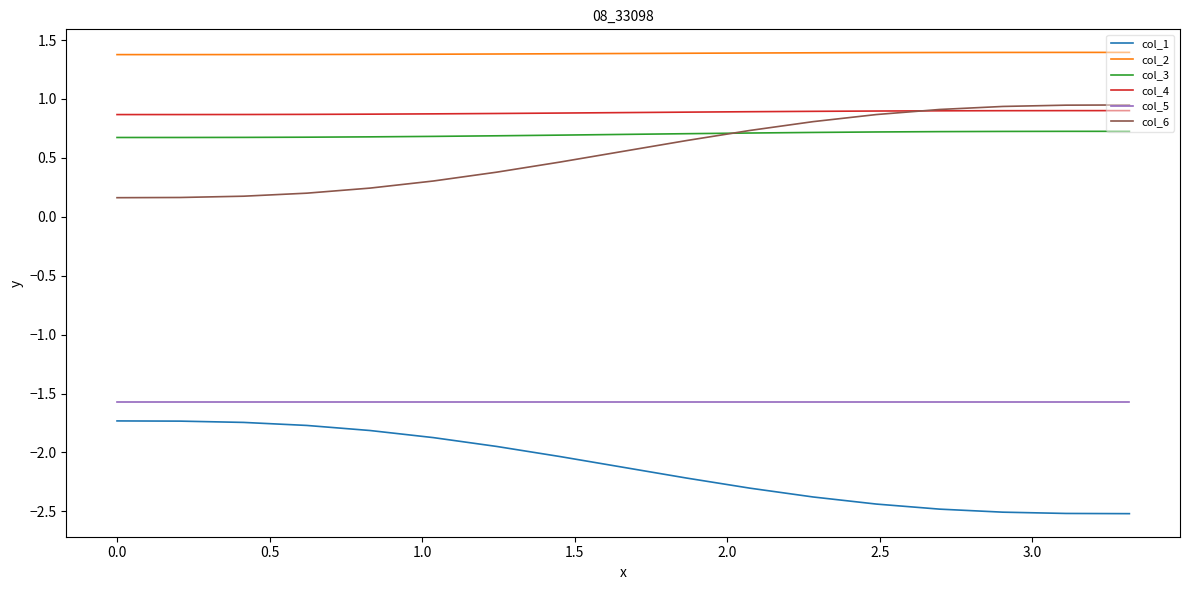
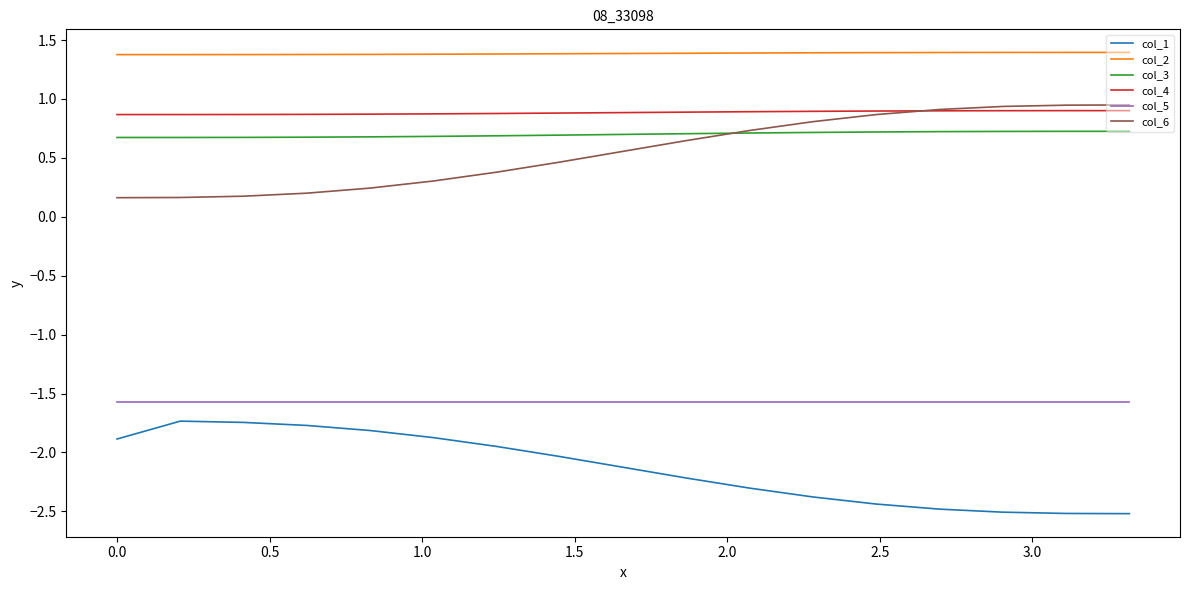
  {
    "col_1": {
-     "0.0": -1.73
+     "0.0": -1.89
    },
    "col_2": {
      "0.0": 1.38
    },
    "col_3": {
      "0.0": 0.67
    },
    "col_4": {
      "0.0": 0.87
    },
    "col_5": {
      "0.0": -1.57
    },
    "col_6": {
      "0.0": 0.16
    }
  }
